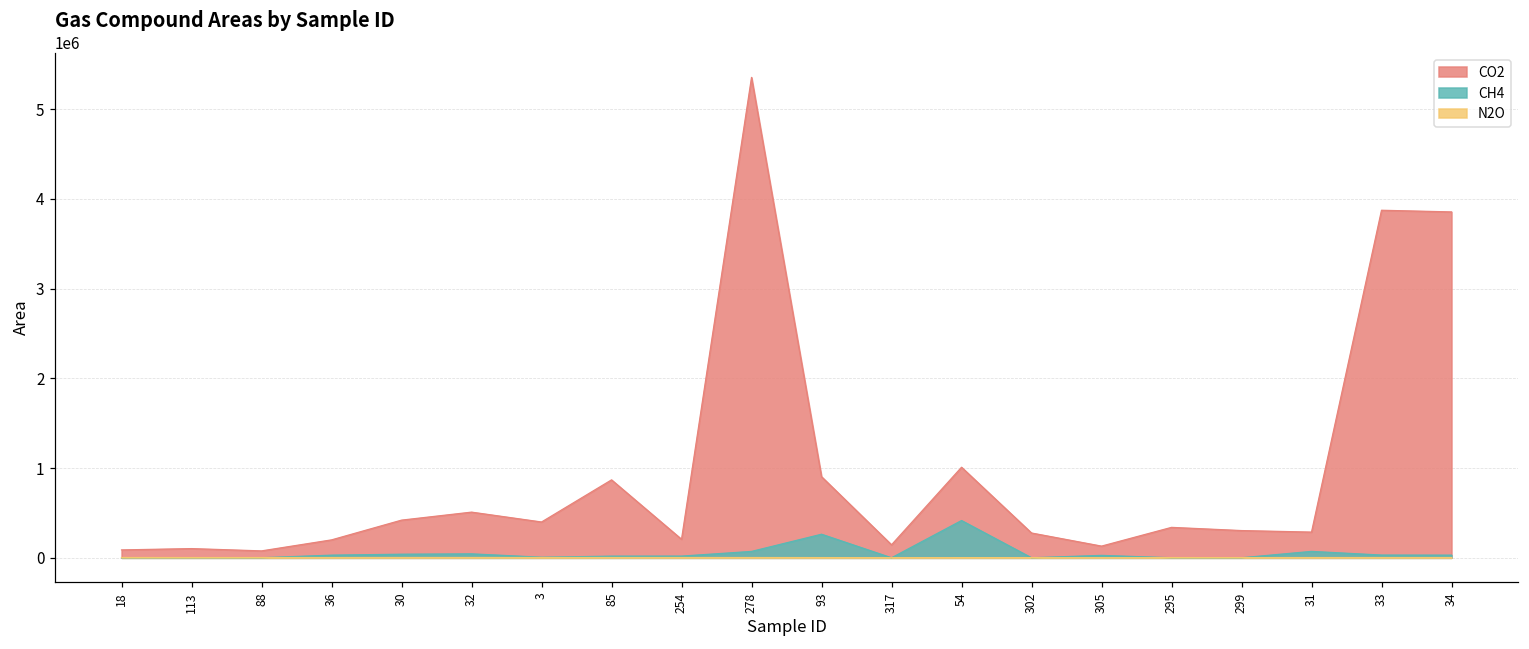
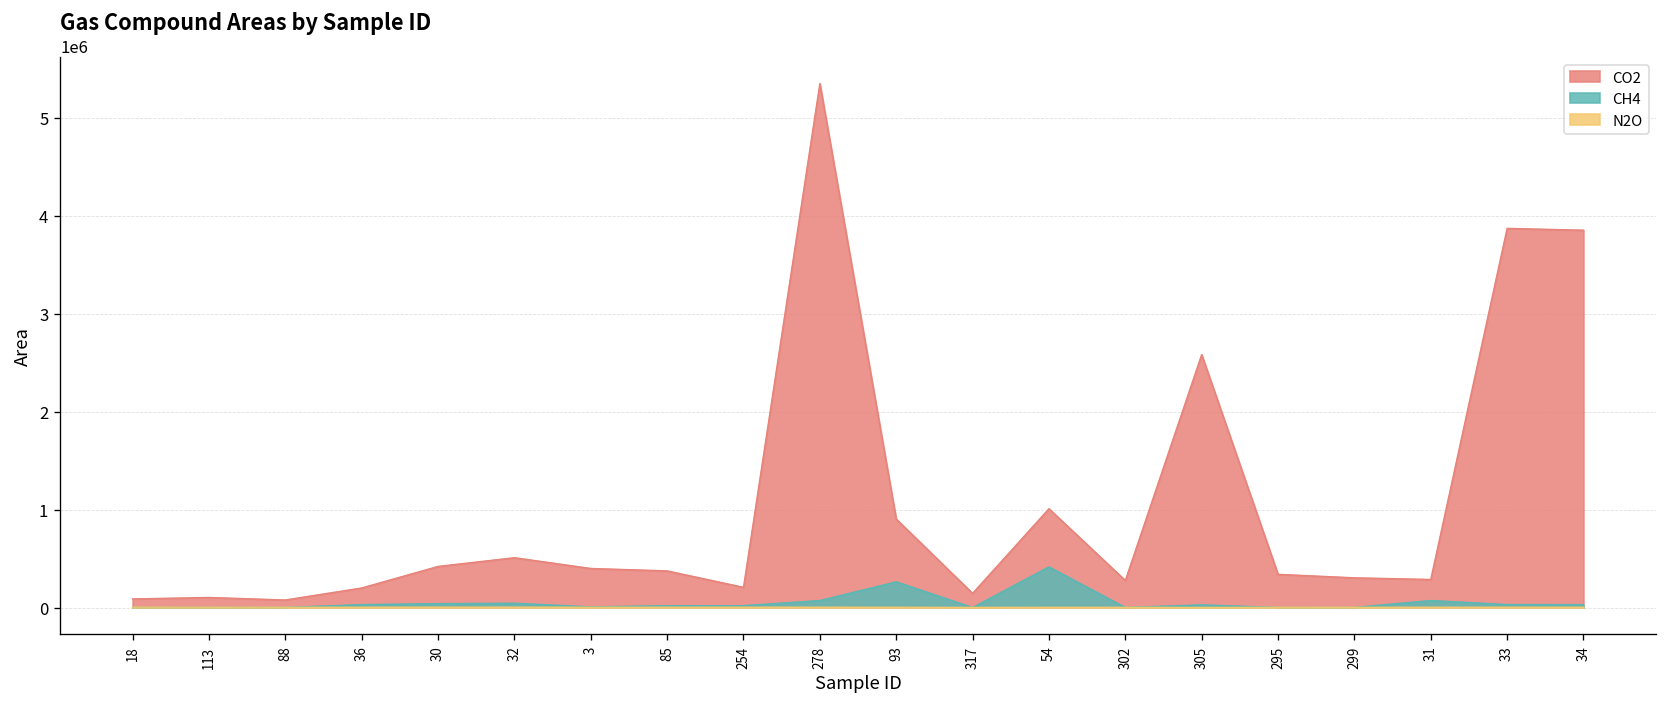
  {
    "CO2": {
      "18": 100000,
      "113": 100000,
      "88": 100000,
      "36": 200000,
      "30": 400000,
      "32": 500000,
      "3": 400000,
-     "85": 900000,
+     "85": 400000,
      "254": 200000,
      "278": 5400000,
      "93": 900000,
      "317": 100000,
      "54": 1000000,
      "302": 300000,
-     "305": 100000,
+     "305": 2600000,
      "295": 300000,
      "299": 300000,
      "31": 300000,
      "33": 3900000,
      "34": 3900000
    },
    "CH4": {
      "30": 0,
      "32": 0,
      "278": 100000,
      "93": 300000,
      "54": 400000,
      "31": 100000
    },
    "N2O": {
      "30": 0,
      "32": 0,
      "278": 0,
      "93": 0,
      "54": 0,
      "31": 0
    }
  }
